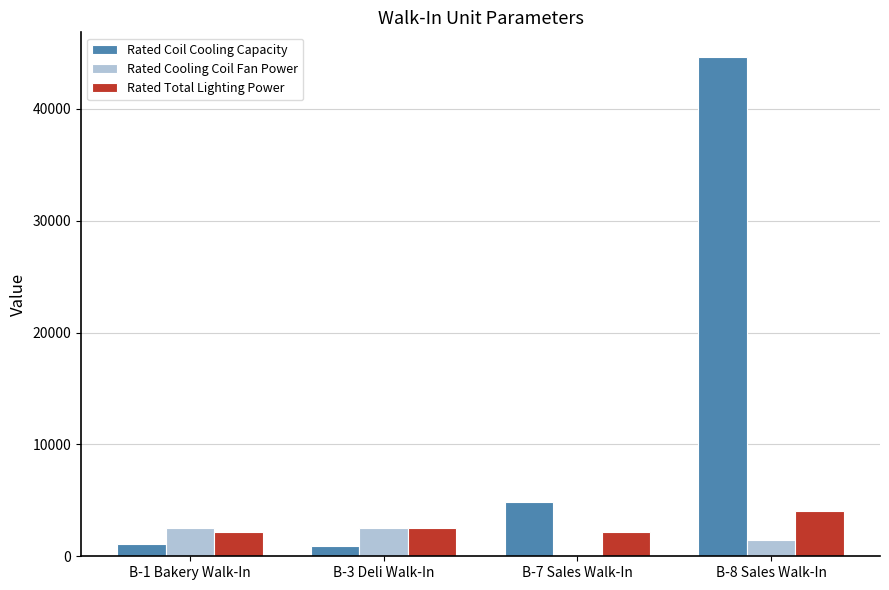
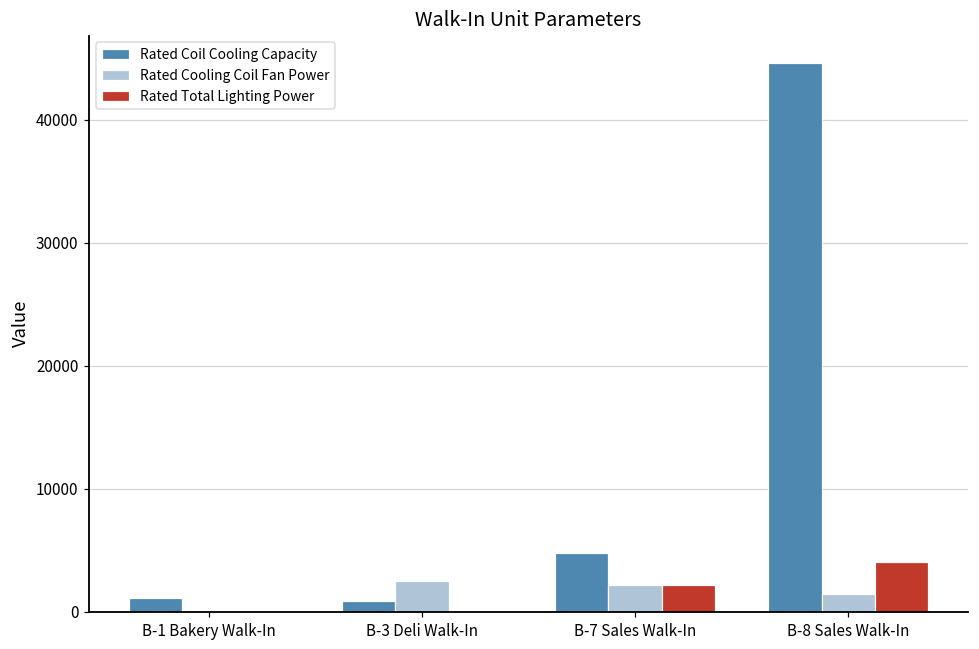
  {
    "Rated Coil Cooling Capacity": {
      "B-1 Bakery Walk-In": 1100,
      "B-3 Deli Walk-In": 900,
      "B-7 Sales Walk-In": 4800,
      "B-8 Sales Walk-In": 44600
    },
    "Rated Cooling Coil Fan Power": {
-     "B-1 Bakery Walk-In": 2500,
+     "B-1 Bakery Walk-In": 0,
      "B-3 Deli Walk-In": 2500,
-     "B-7 Sales Walk-In": 200,
+     "B-7 Sales Walk-In": 2200,
      "B-8 Sales Walk-In": 1400
    },
    "Rated Total Lighting Power": {
-     "B-1 Bakery Walk-In": 2200,
-     "B-3 Deli Walk-In": 2500,
+     "B-1 Bakery Walk-In": 0,
+     "B-3 Deli Walk-In": 100,
      "B-7 Sales Walk-In": 2200,
      "B-8 Sales Walk-In": 4000
    }
  }
